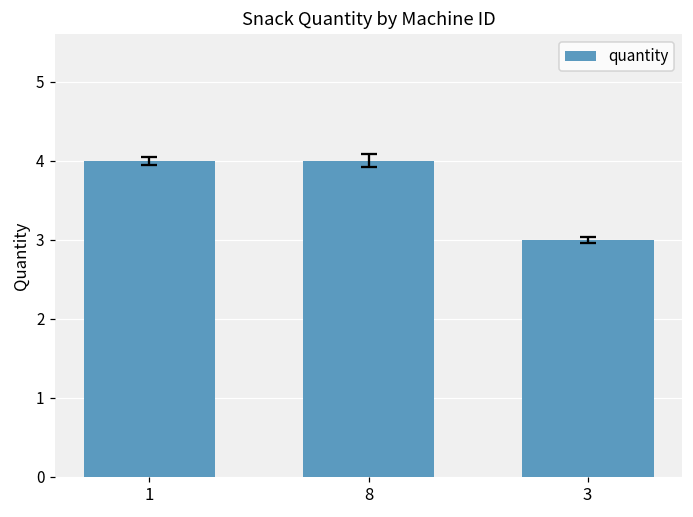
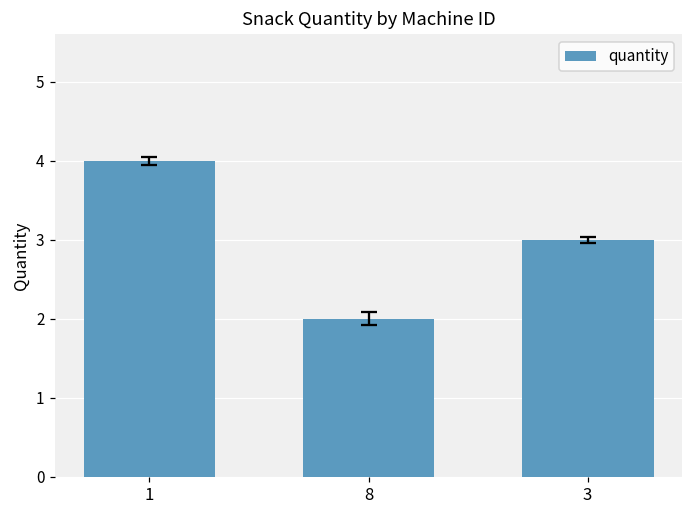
  {
    "quantity": {
      "1": 4,
-     "8": 4,
+     "8": 2,
      "3": 3
    }
  }
